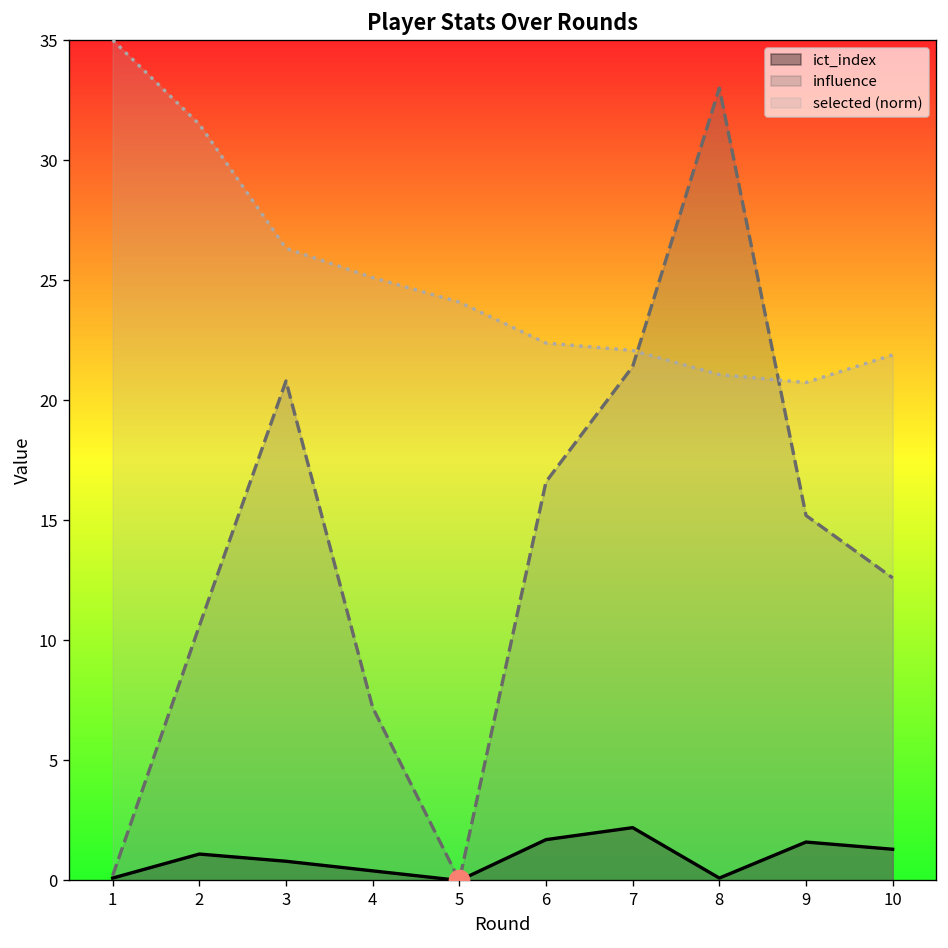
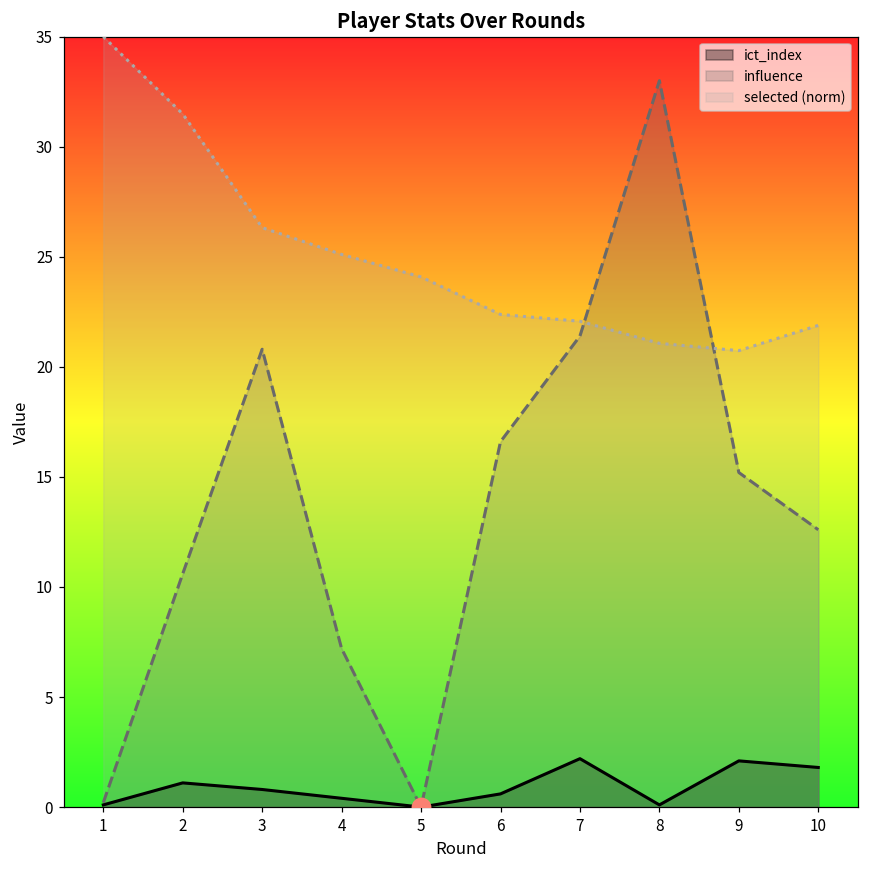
  {
    "ict_index": {
      "2": 1.1,
      "3": 0.8,
      "4": 0.4,
-     "6": 1.7,
+     "6": 0.6,
      "7": 2.2,
      "8": 0.1,
-     "9": 1.6,
-     "10": 1.3
+     "9": 2.1,
+     "10": 1.8
    }
  }
